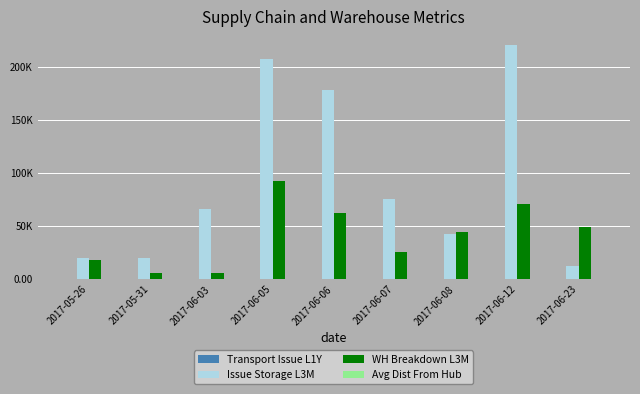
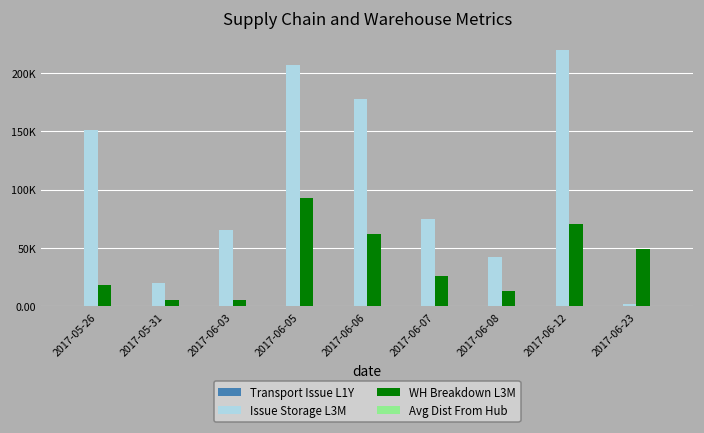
  {
    "Issue Storage L3M": {
-     "2017-05-26": 20000,
+     "2017-05-26": 151000,
      "2017-05-31": 20000,
      "2017-06-03": 66000,
      "2017-06-05": 207000,
      "2017-06-06": 178000,
      "2017-06-07": 75000,
      "2017-06-08": 42000,
      "2017-06-12": 220000,
-     "2017-06-23": 12000
+     "2017-06-23": 2000
    },
    "WH Breakdown L3M": {
      "2017-05-26": 18000,
      "2017-05-31": 6000,
      "2017-06-03": 6000,
      "2017-06-05": 93000,
      "2017-06-06": 62000,
      "2017-06-07": 26000,
-     "2017-06-08": 44000,
+     "2017-06-08": 13000,
      "2017-06-12": 70000,
      "2017-06-23": 49000
    },
    "Avg Dist From Hub": {
      "2017-05-26": 0,
      "2017-05-31": 0,
      "2017-06-03": 0,
      "2017-06-12": 0,
      "2017-06-23": 0
    }
  }
